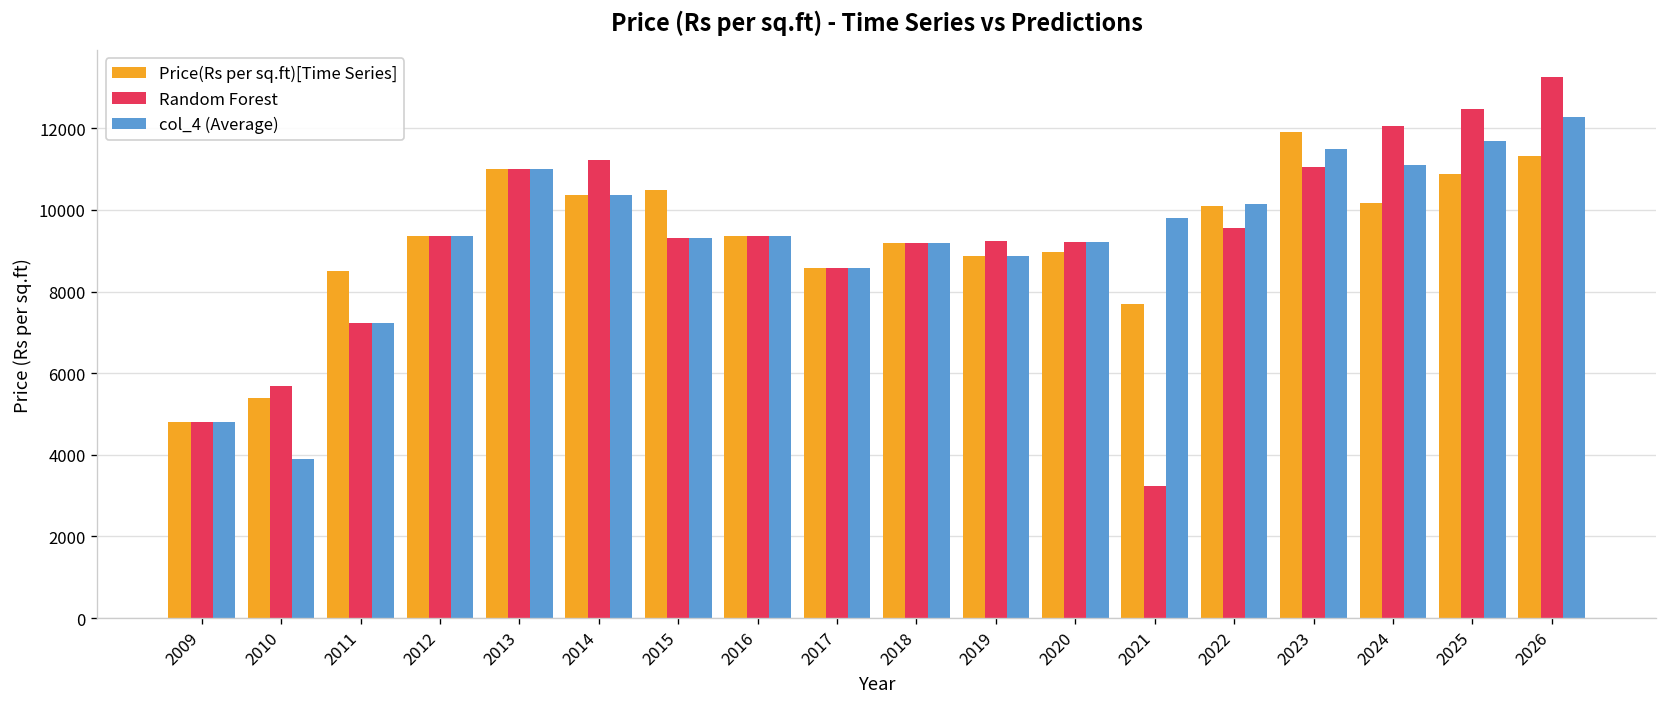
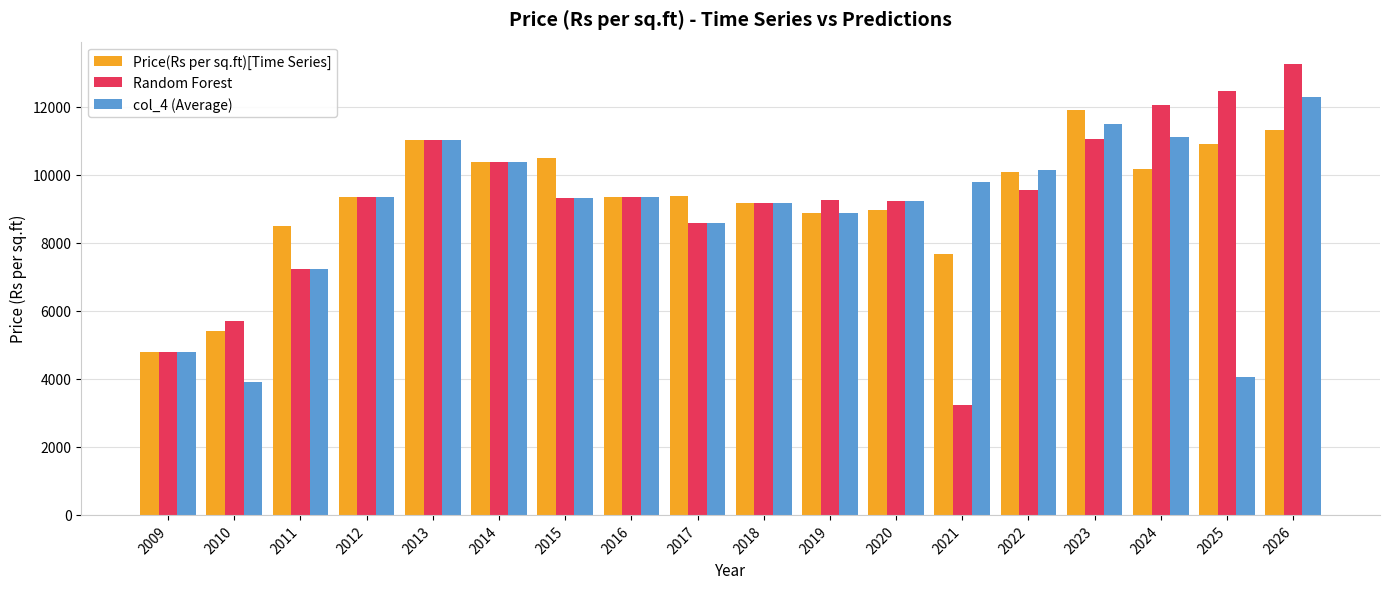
  {
    "Price(Rs per sq.ft)[Time Series]": {
      "2009": 4800,
      "2010": 5400,
      "2011": 8500,
      "2012": 9400,
      "2013": 11000,
      "2014": 10400,
      "2015": 10500,
      "2016": 9400,
-     "2017": 8600,
+     "2017": 9400,
      "2018": 9200,
      "2019": 8900,
      "2020": 9000,
      "2021": 7700,
      "2022": 10100,
      "2023": 11900,
      "2024": 10200,
      "2025": 10900,
      "2026": 11300
    },
    "Random Forest": {
      "2009": 4800,
      "2010": 5700,
      "2011": 7200,
      "2012": 9400,
      "2013": 11000,
-     "2014": 11200,
+     "2014": 10400,
      "2015": 9300,
      "2016": 9400,
      "2017": 8600,
      "2018": 9200,
      "2019": 9200,
      "2020": 9200,
      "2021": 3200,
      "2022": 9600,
      "2023": 11100,
      "2024": 12100,
      "2025": 12500,
      "2026": 13300
    },
    "col_4 (Average)": {
      "2009": 4800,
      "2010": 3900,
      "2011": 7200,
      "2012": 9400,
      "2013": 11000,
      "2014": 10400,
      "2015": 9300,
      "2016": 9400,
      "2017": 8600,
      "2018": 9200,
      "2019": 8900,
      "2020": 9200,
      "2021": 9800,
      "2022": 10100,
      "2023": 11500,
      "2024": 11100,
-     "2025": 11700,
+     "2025": 4100,
      "2026": 12300
    }
  }
